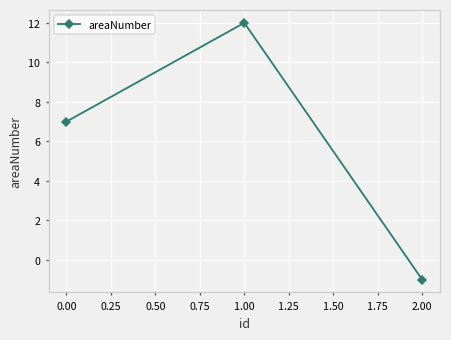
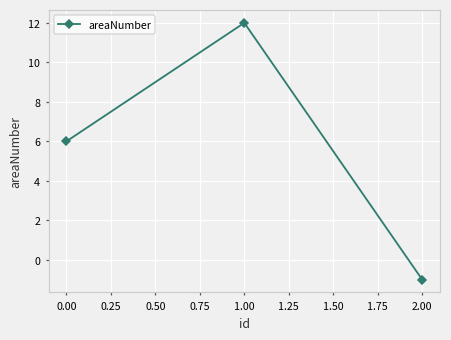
  {
-   "0.00": 7,
+   "0.00": 6,
    "1.00": 12,
    "2.00": -1
  }
